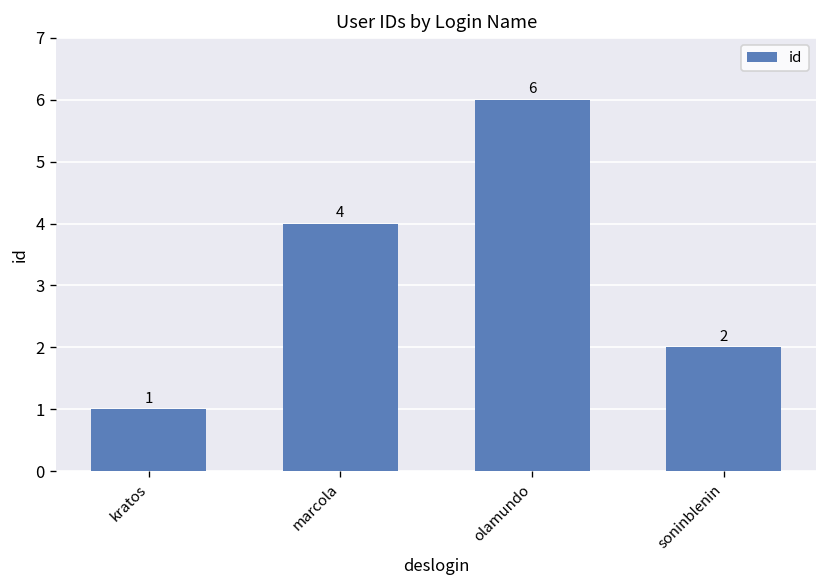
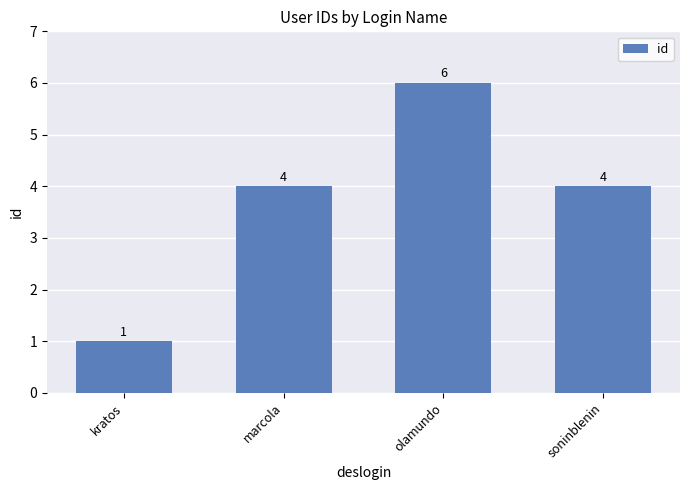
  {
    "kratos": 1,
    "marcola": 4,
    "olamundo": 6,
-   "soninblenin": 2
+   "soninblenin": 4
  }
